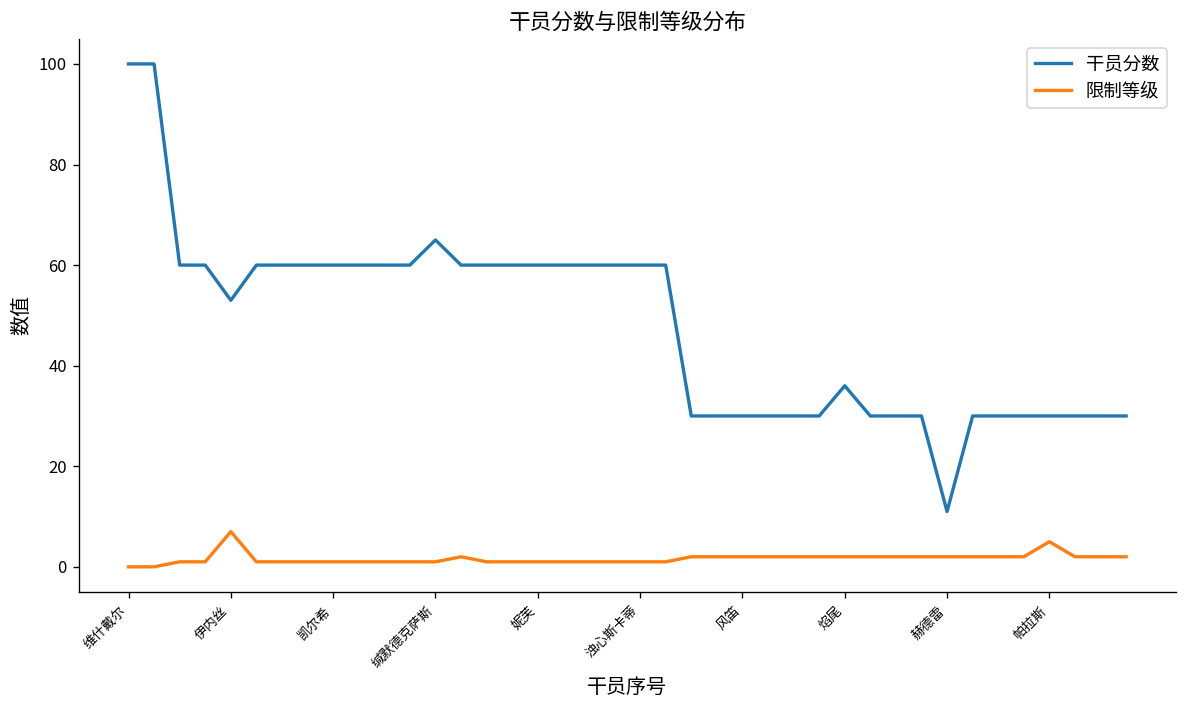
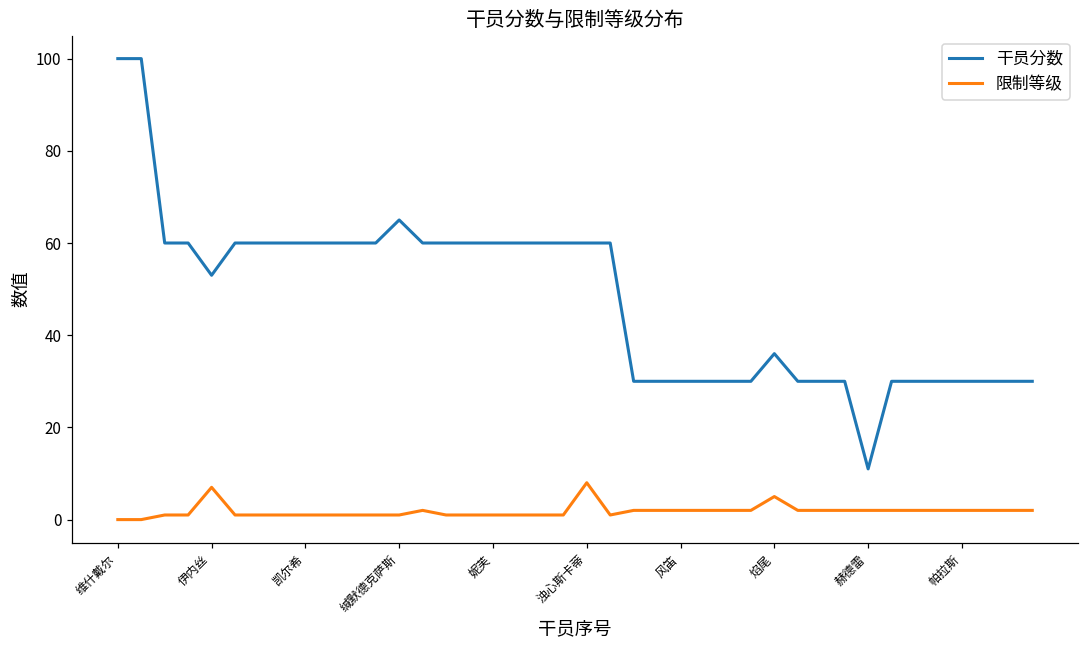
  {
    "干员分数": {
      "维什戴尔": 100,
      "伊内丝": 53,
      "凯尔希": 60,
      "缄默德克萨斯": 65,
      "妮芙": 60,
      "浊心斯卡蒂": 60,
      "风笛": 30,
      "焰尾": 36,
      "赫德雷": 11,
      "帕拉斯": 30
    },
    "限制等级": {
      "维什戴尔": 0,
      "伊内丝": 7,
      "凯尔希": 1,
      "缄默德克萨斯": 1,
      "妮芙": 1,
-     "浊心斯卡蒂": 1,
+     "浊心斯卡蒂": 8,
      "风笛": 2,
-     "焰尾": 2,
+     "焰尾": 5,
      "赫德雷": 2,
-     "帕拉斯": 5
+     "帕拉斯": 2
    }
  }
